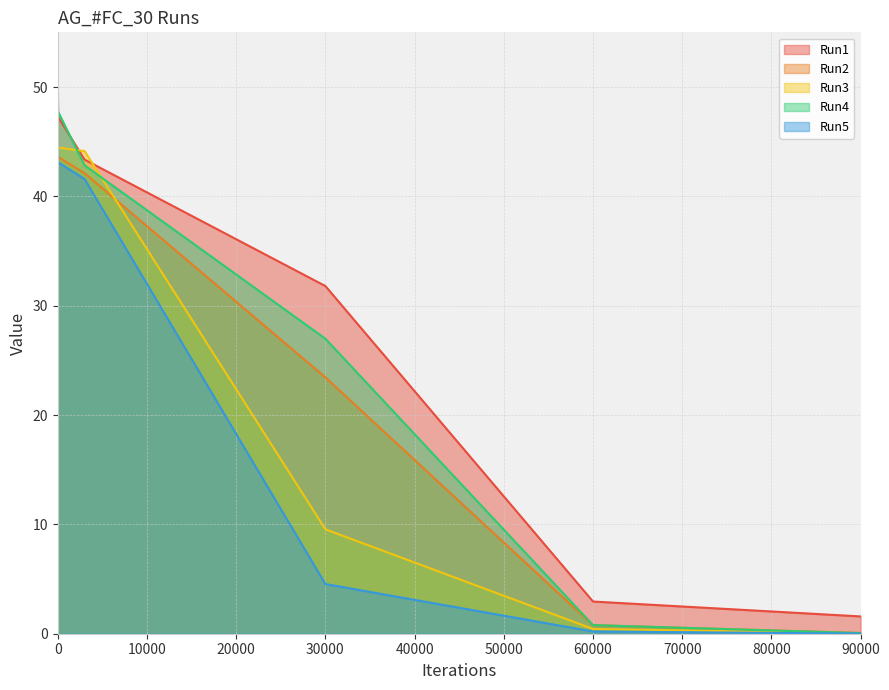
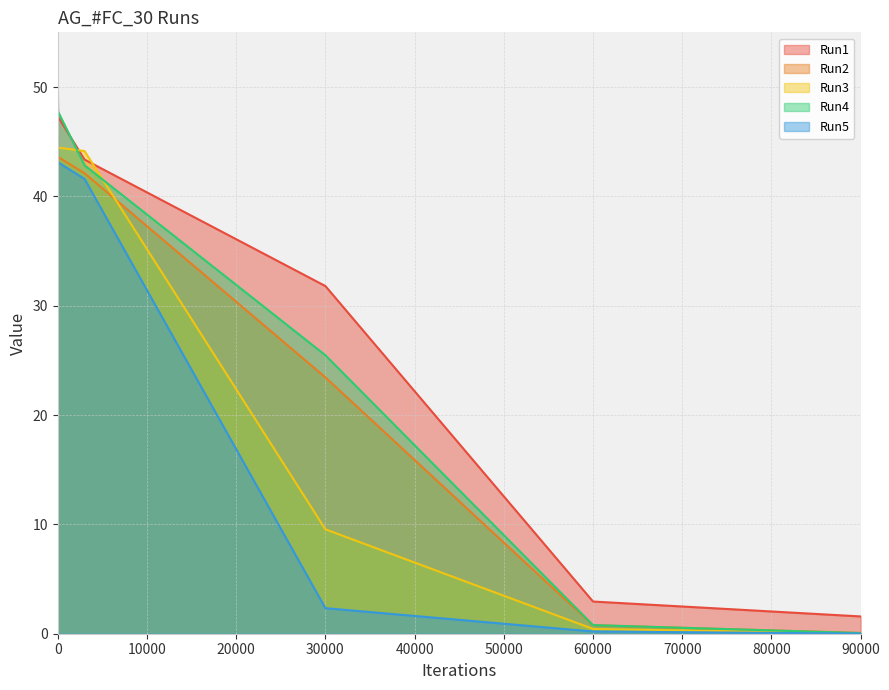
  {
    "Run4": {
      "0": 49.6,
-     "30000": 27.0
+     "30000": 25.5
    },
    "Run5": {
      "0": 49.4,
-     "30000": 4.5,
+     "30000": 2.3,
      "60000": 0.2
    }
  }
